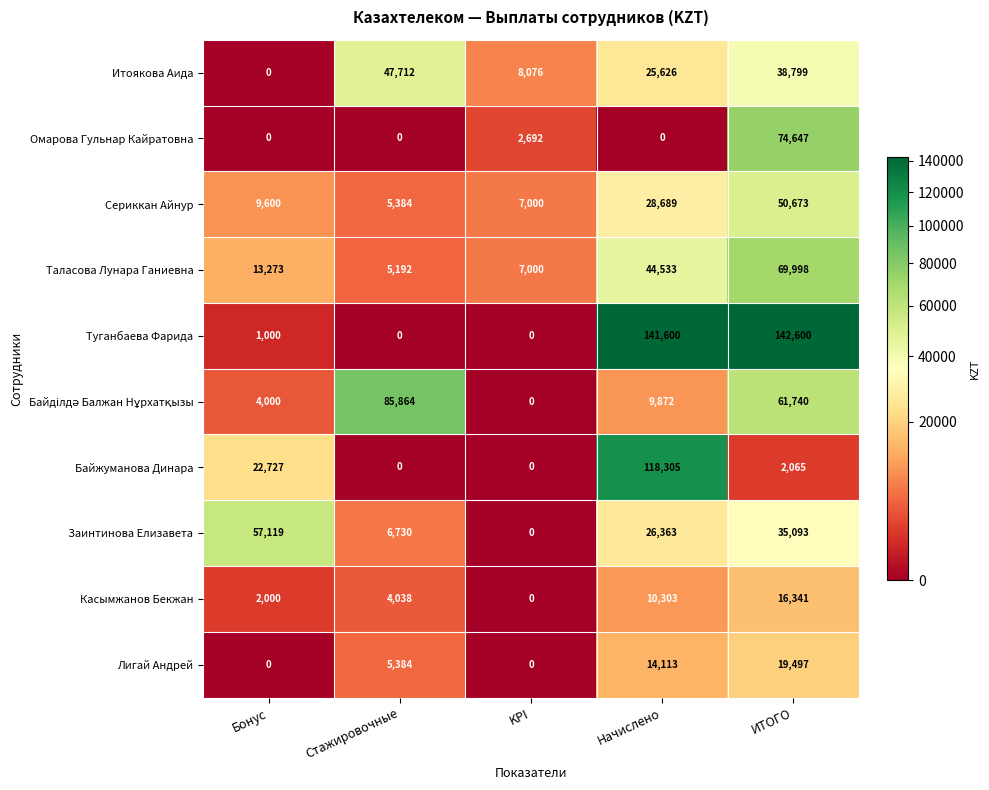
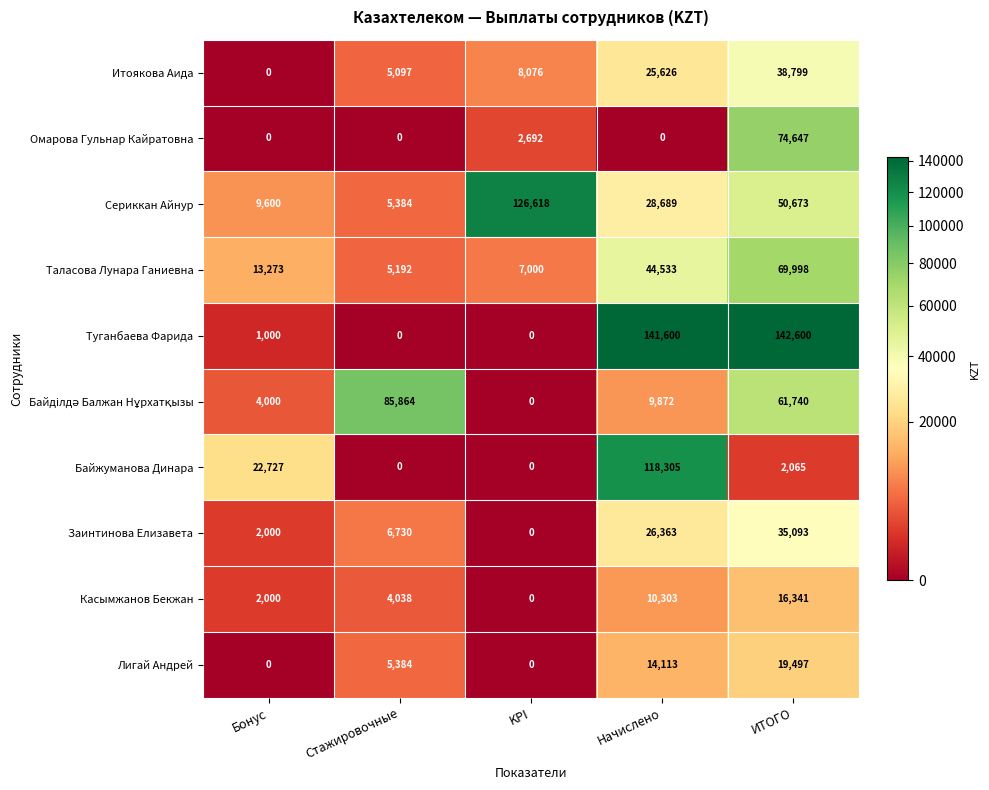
  {
    "Итоякова Аида": {
      "Бонус": "0",
-     "Стажировочные": "47,712",
+     "Стажировочные": "5,097",
      "KPI": "8,076",
      "Начислено": "25,626",
      "ИТОГО": "38,799"
    },
    "Омарова Гульнар Кайратовна": {
      "Бонус": "0",
      "Стажировочные": "0",
      "KPI": "2,692",
      "Начислено": "0",
      "ИТОГО": "74,647"
    },
    "Сериккан Айнур": {
      "Бонус": "9,600",
      "Стажировочные": "5,384",
-     "KPI": "7,000",
+     "KPI": "126,618",
      "Начислено": "28,689",
      "ИТОГО": "50,673"
    },
    "Таласова Лунара Ганиевна": {
      "Бонус": "13,273",
      "Стажировочные": "5,192",
      "KPI": "7,000",
      "Начислено": "44,533",
      "ИТОГО": "69,998"
    },
    "Туганбаева Фарида": {
      "Бонус": "1,000",
      "Стажировочные": "0",
      "KPI": "0",
      "Начислено": "141,600",
      "ИТОГО": "142,600"
    },
    "Байділдә Балжан Нұрхатқызы": {
      "Бонус": "4,000",
      "Стажировочные": "85,864",
      "KPI": "0",
      "Начислено": "9,872",
      "ИТОГО": "61,740"
    },
    "Байжуманова Динара": {
      "Бонус": "22,727",
      "Стажировочные": "0",
      "KPI": "0",
      "Начислено": "118,305",
      "ИТОГО": "2,065"
    },
    "Заинтинова Елизавета": {
-     "Бонус": "57,119",
+     "Бонус": "2,000",
      "Стажировочные": "6,730",
      "KPI": "0",
      "Начислено": "26,363",
      "ИТОГО": "35,093"
    },
    "Касымжанов Бекжан": {
      "Бонус": "2,000",
      "Стажировочные": "4,038",
      "KPI": "0",
      "Начислено": "10,303",
      "ИТОГО": "16,341"
    },
    "Лигай Андрей": {
      "Бонус": "0",
      "Стажировочные": "5,384",
      "KPI": "0",
      "Начислено": "14,113",
      "ИТОГО": "19,497"
    }
  }
